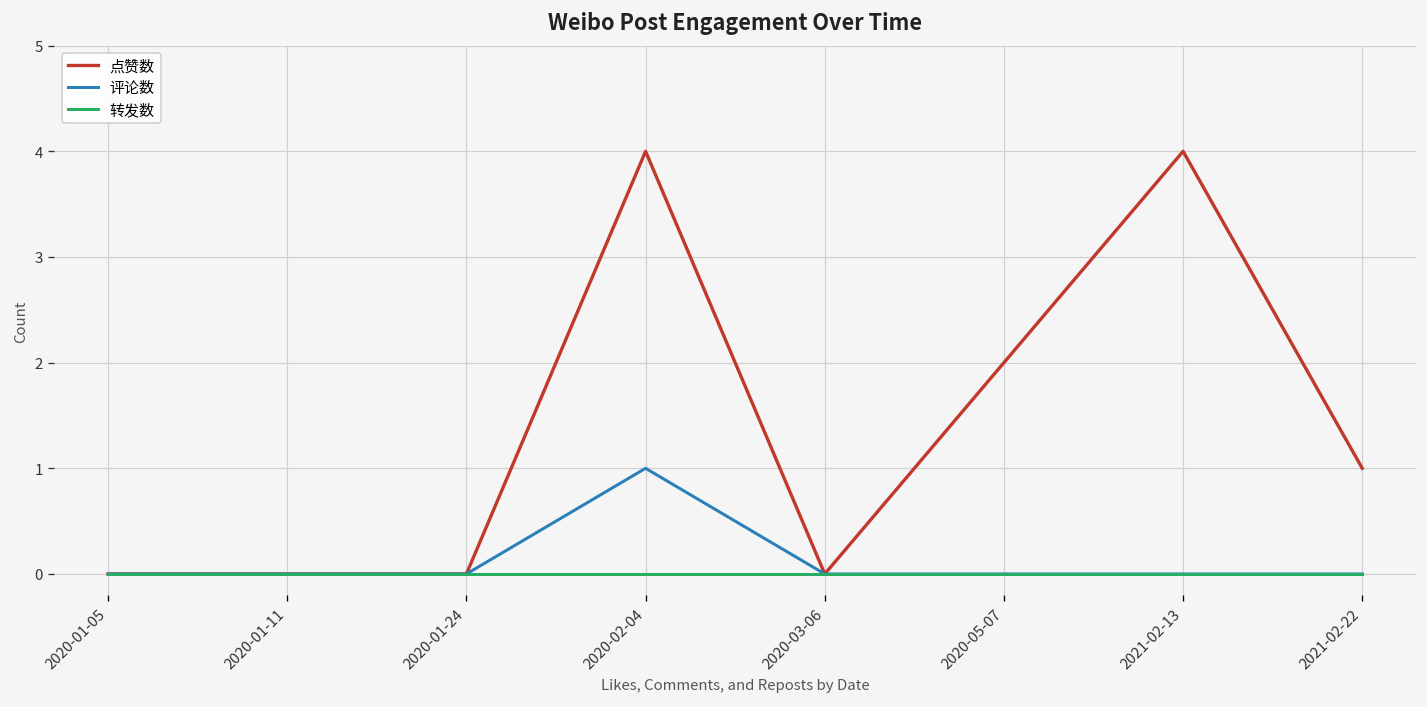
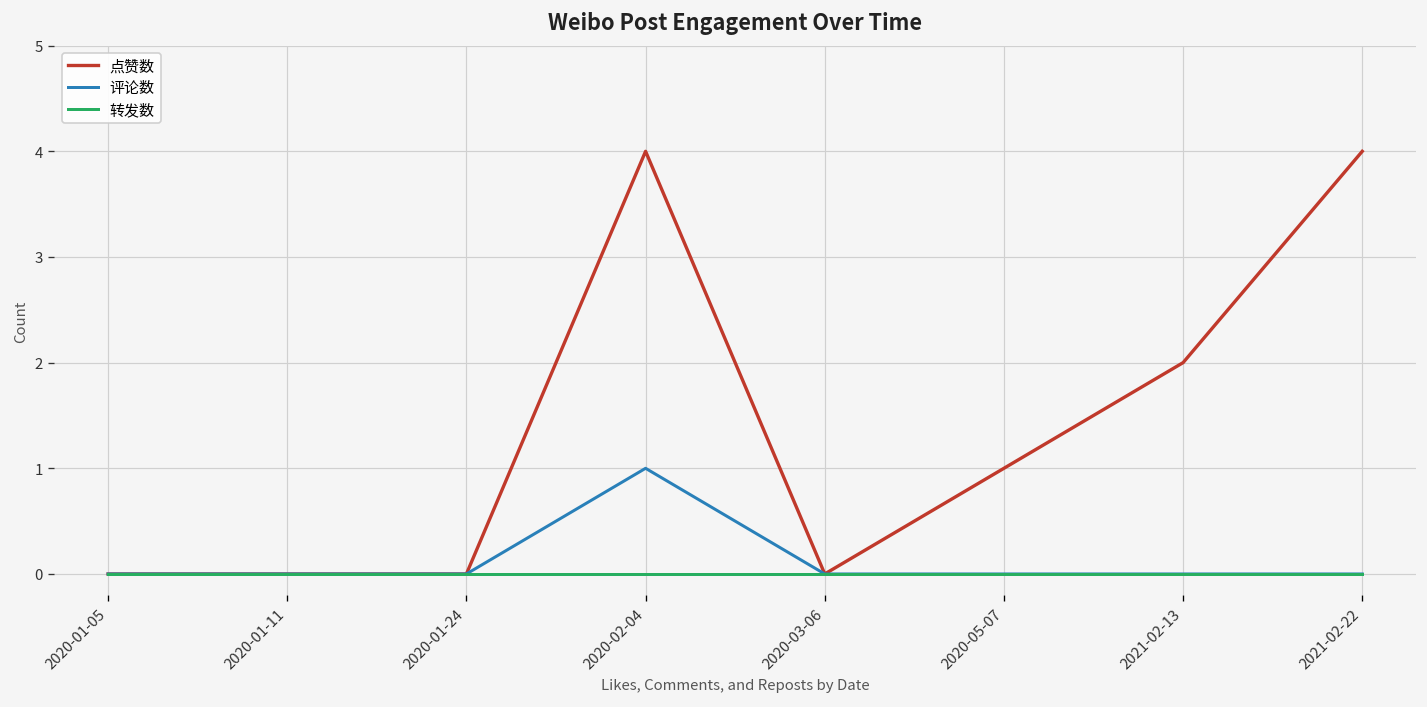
  {
    "点赞数": {
      "2020-02-04": 4,
-     "2020-05-07": 2,
-     "2021-02-13": 4,
-     "2021-02-22": 1
+     "2020-05-07": 1,
+     "2021-02-13": 2,
+     "2021-02-22": 4
    },
    "评论数": {
      "2020-02-04": 1
    },
    "转发数": {
      "2020-02-04": 0
    }
  }
